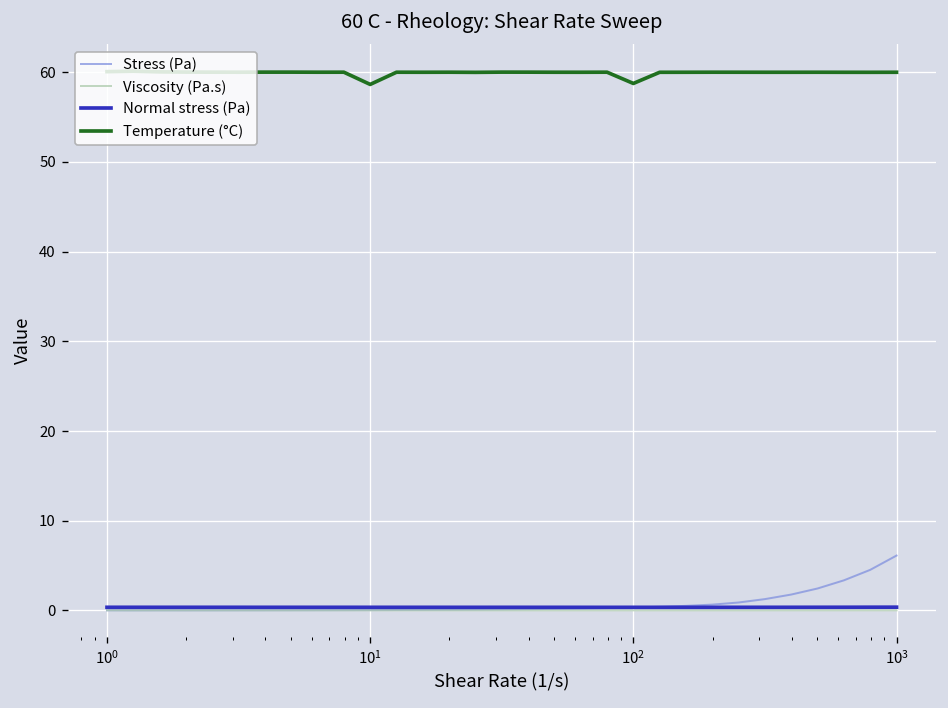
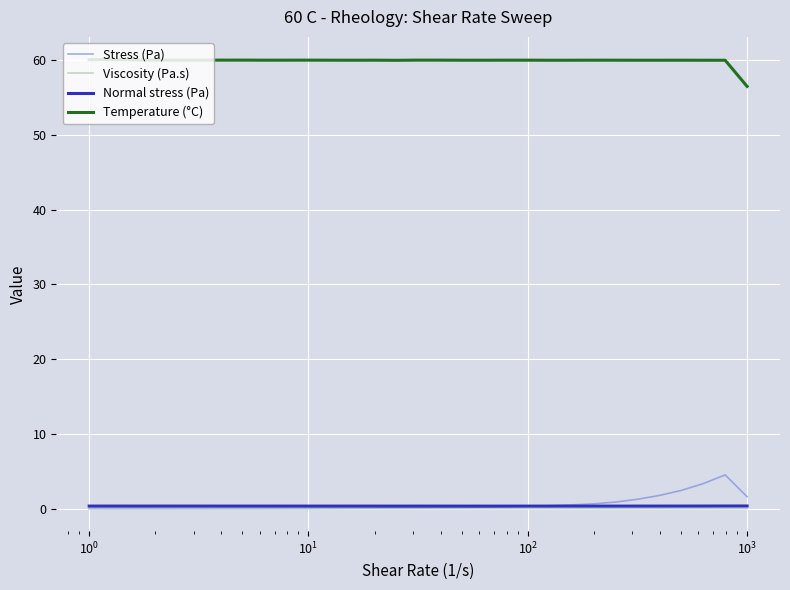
  {
    "Stress (Pa)": {
-     "10^3": 6
+     "10^3": 2
    },
    "Viscosity (Pa.s)": {
      "10^3": 0
    },
    "Normal stress (Pa)": {
      "10^3": 0
    },
    "Temperature (°C)": {
-     "10^1": 59,
-     "10^2": 59,
-     "10^3": 60
+     "10^1": 60,
+     "10^2": 60,
+     "10^3": 56
    }
  }
